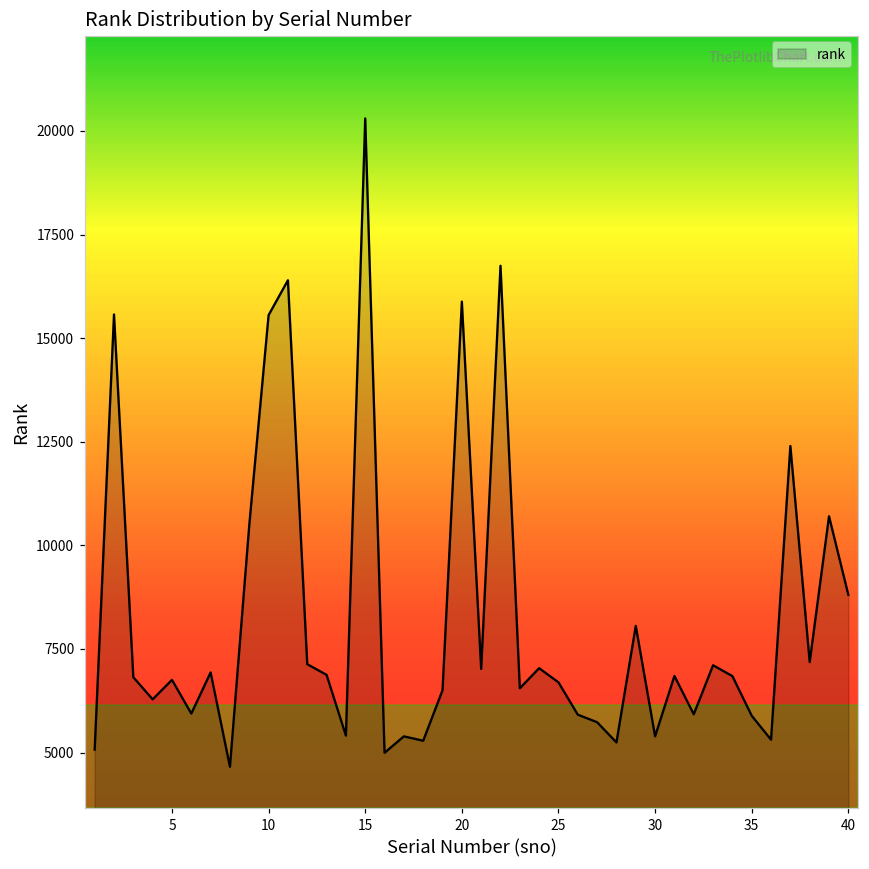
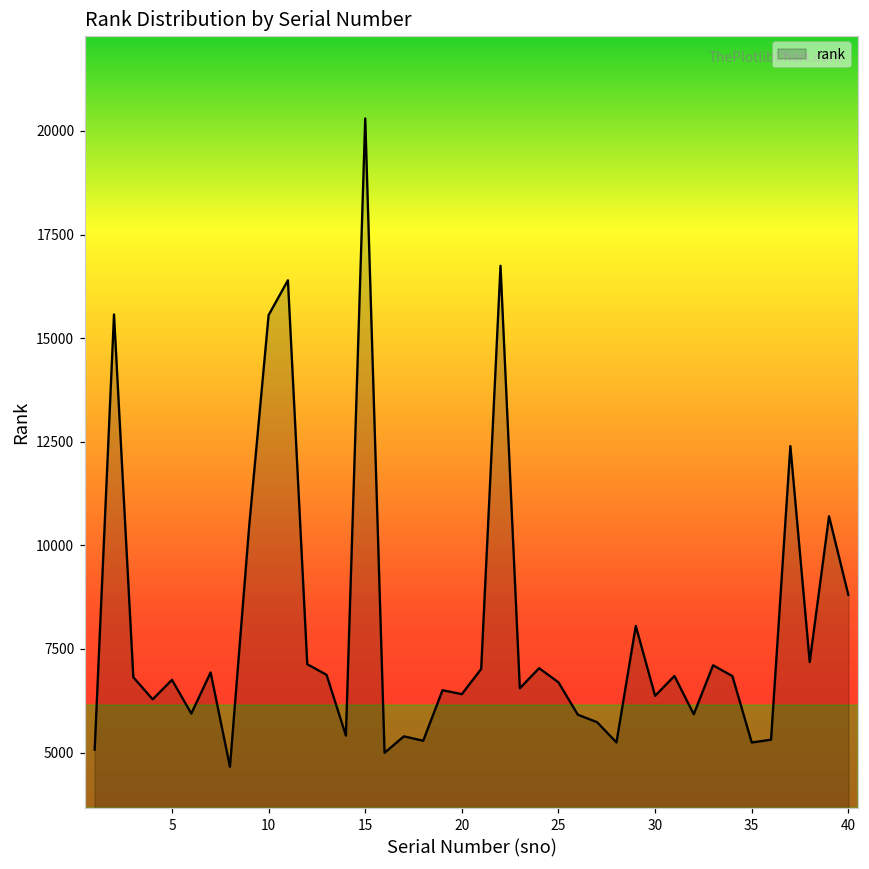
  {
    "5": 6800,
    "10": 15600,
    "15": 20300,
-   "20": 15900,
+   "20": 6400,
    "25": 6700,
-   "30": 5400,
-   "35": 5900,
+   "30": 6400,
+   "35": 5200,
    "40": 8800
  }
